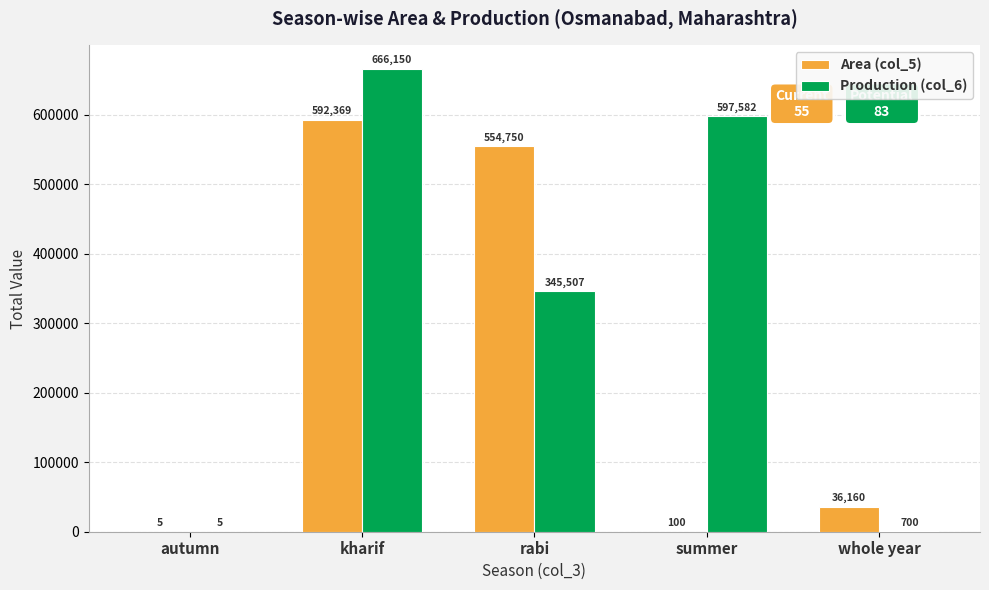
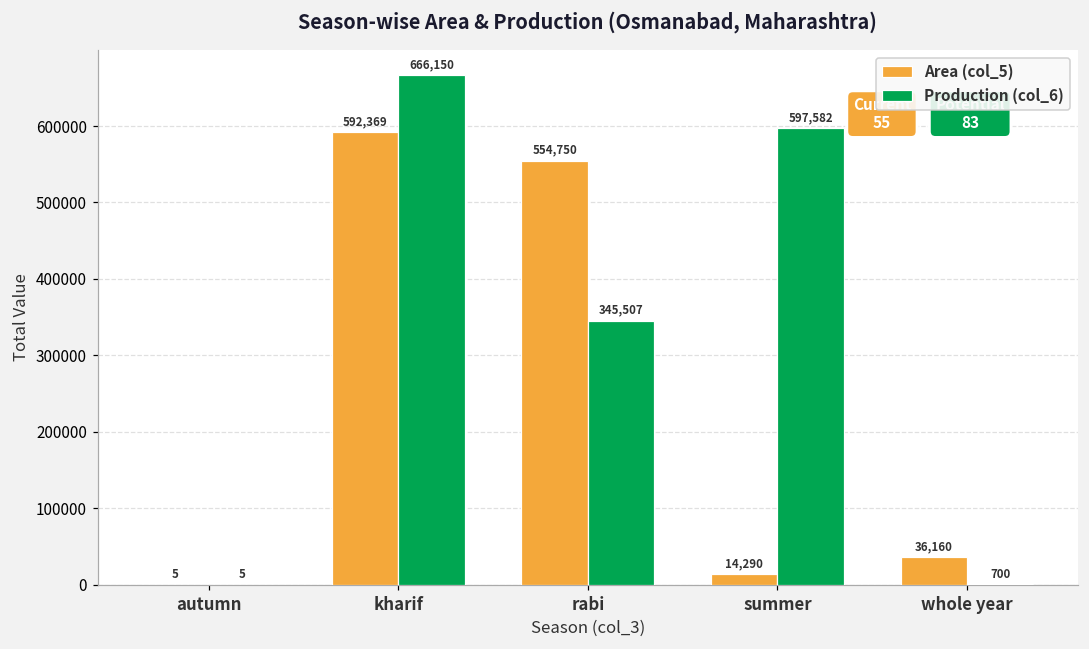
  {
    "Area (col_5)": {
      "autumn": "5",
      "kharif": "592,369",
      "rabi": "554,750",
-     "summer": "100",
+     "summer": "14,290",
      "whole year": "36,160"
    },
    "Production (col_6)": {
      "autumn": "5",
      "kharif": "666,150",
      "rabi": "345,507",
      "summer": "597,582",
      "whole year": "700"
    }
  }
